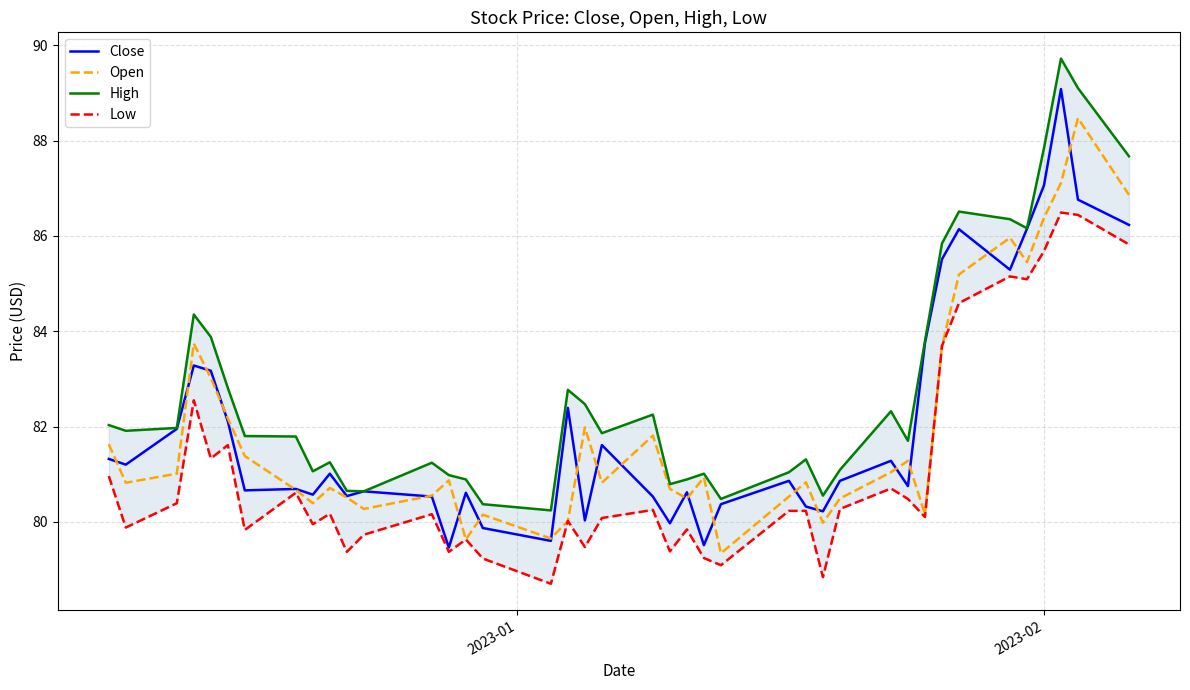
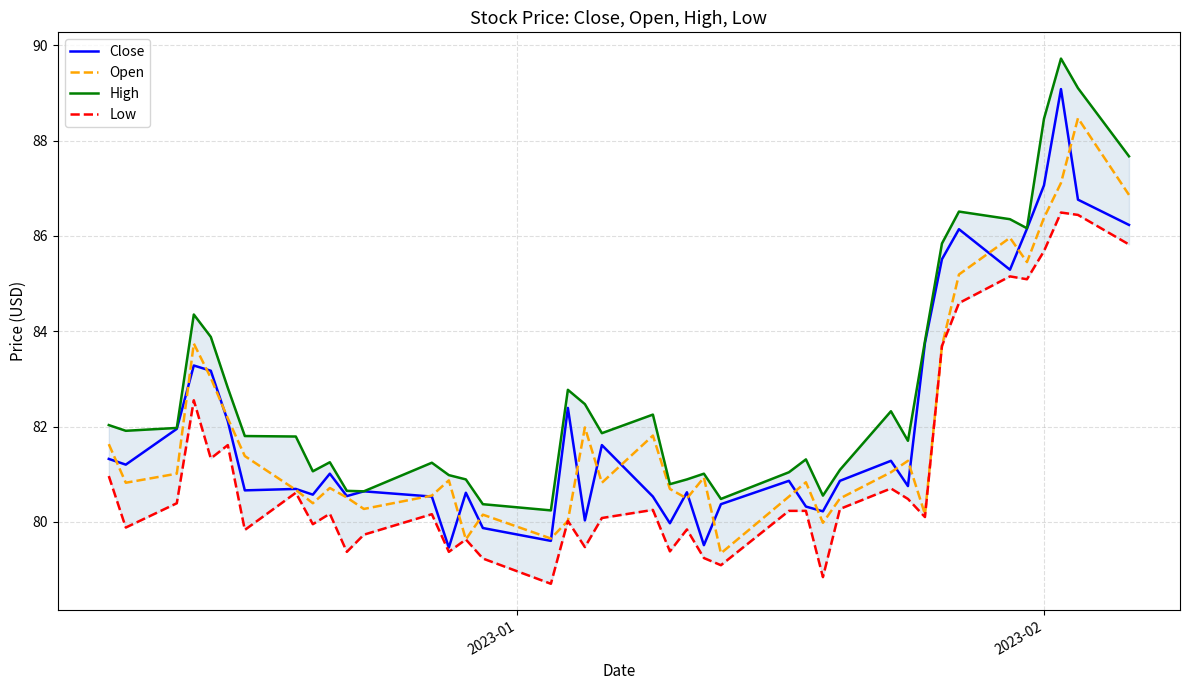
  {
    "Close": {
      "2023-02": 87.1
    },
    "Open": {
      "2023-02": 86.4
    },
    "High": {
-     "2023-02": 87.8
+     "2023-02": 88.5
    },
    "Low": {
      "2023-02": 85.7
    }
  }
